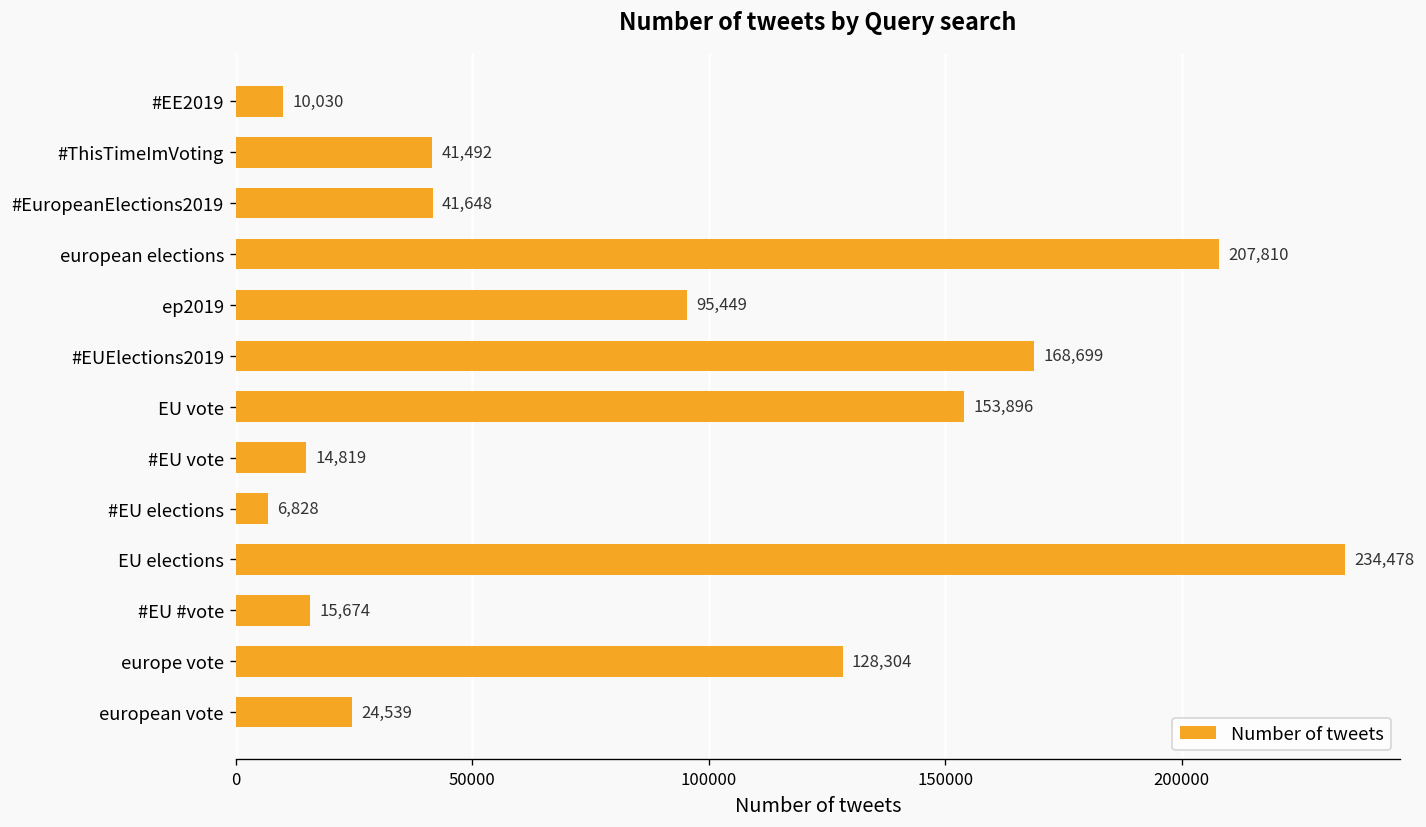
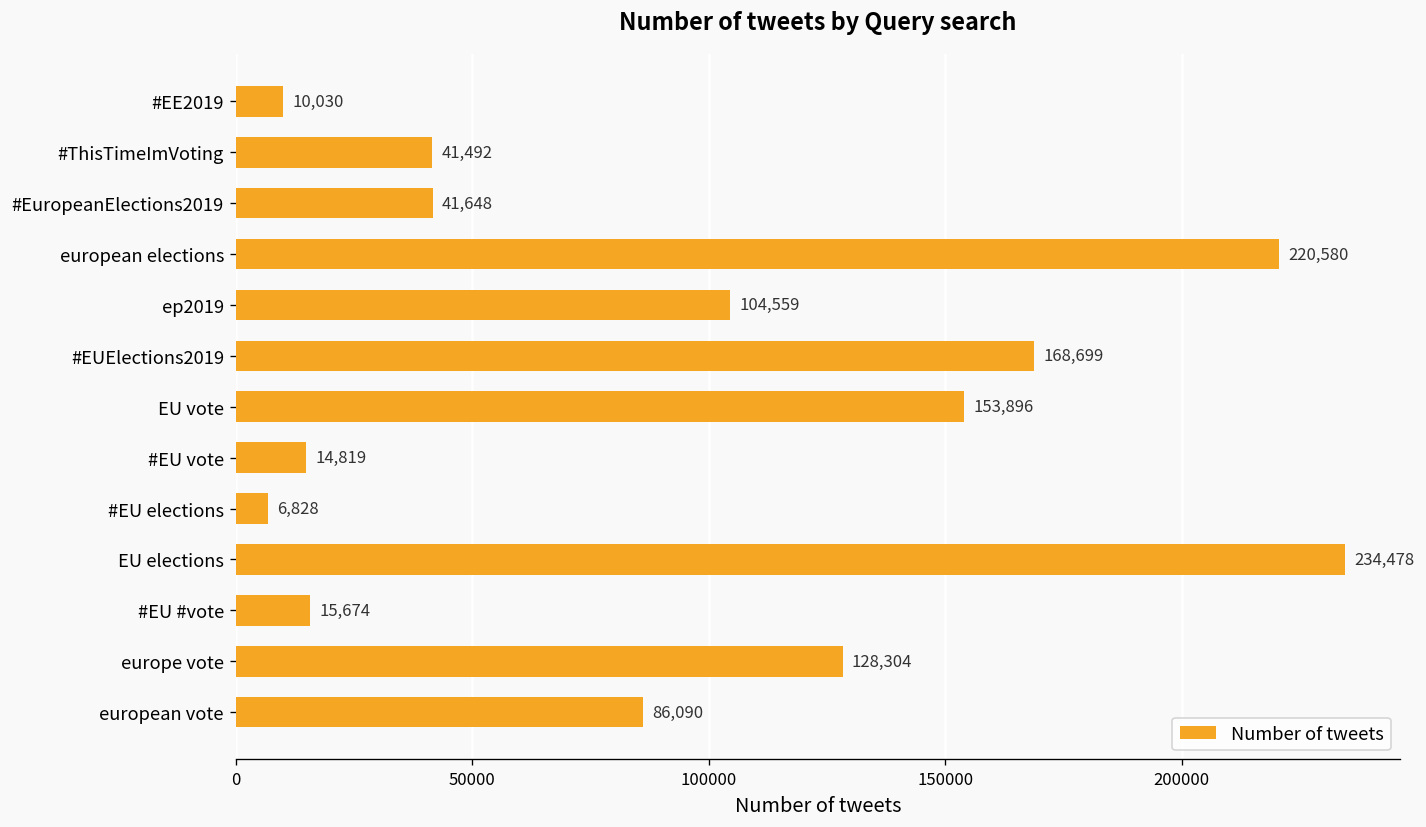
  {
    "#EE2019": "10,030",
    "#ThisTimeImVoting": "41,492",
    "#EuropeanElections2019": "41,648",
-   "european elections": "207,810",
-   "ep2019": "95,449",
+   "european elections": "220,580",
+   "ep2019": "104,559",
    "#EUElections2019": "168,699",
    "EU vote": "153,896",
    "#EU vote": "14,819",
    "#EU elections": "6,828",
    "EU elections": "234,478",
    "#EU #vote": "15,674",
    "europe vote": "128,304",
-   "european vote": "24,539"
+   "european vote": "86,090"
  }
